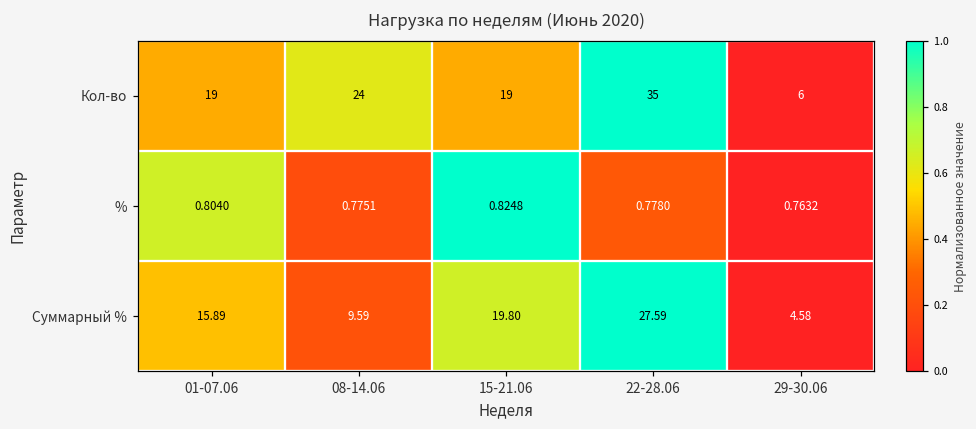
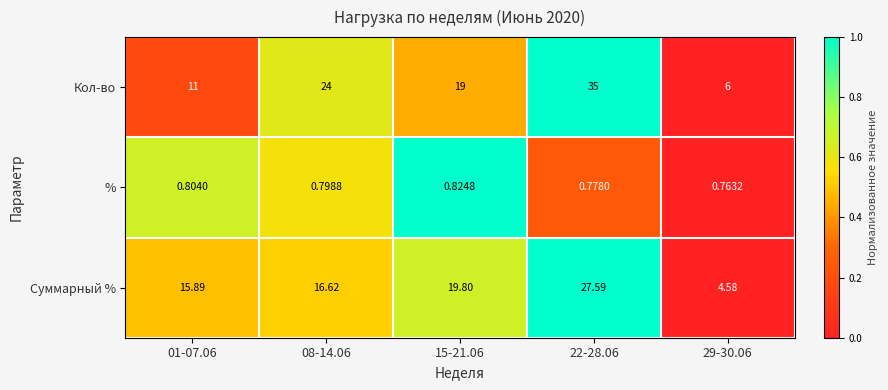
  {
    "Кол-во": {
-     "01-07.06": 19,
+     "01-07.06": 11,
      "08-14.06": 24,
      "15-21.06": 19,
      "22-28.06": 35,
      "29-30.06": 6
    },
    "%": {
      "01-07.06": 0.8040,
-     "08-14.06": 0.7751,
+     "08-14.06": 0.7988,
      "15-21.06": 0.8248,
      "22-28.06": 0.7780,
      "29-30.06": 0.7632
    },
    "Суммарный %": {
      "01-07.06": 15.89,
-     "08-14.06": 9.59,
+     "08-14.06": 16.62,
      "15-21.06": 19.80,
      "22-28.06": 27.59,
      "29-30.06": 4.58
    }
  }
